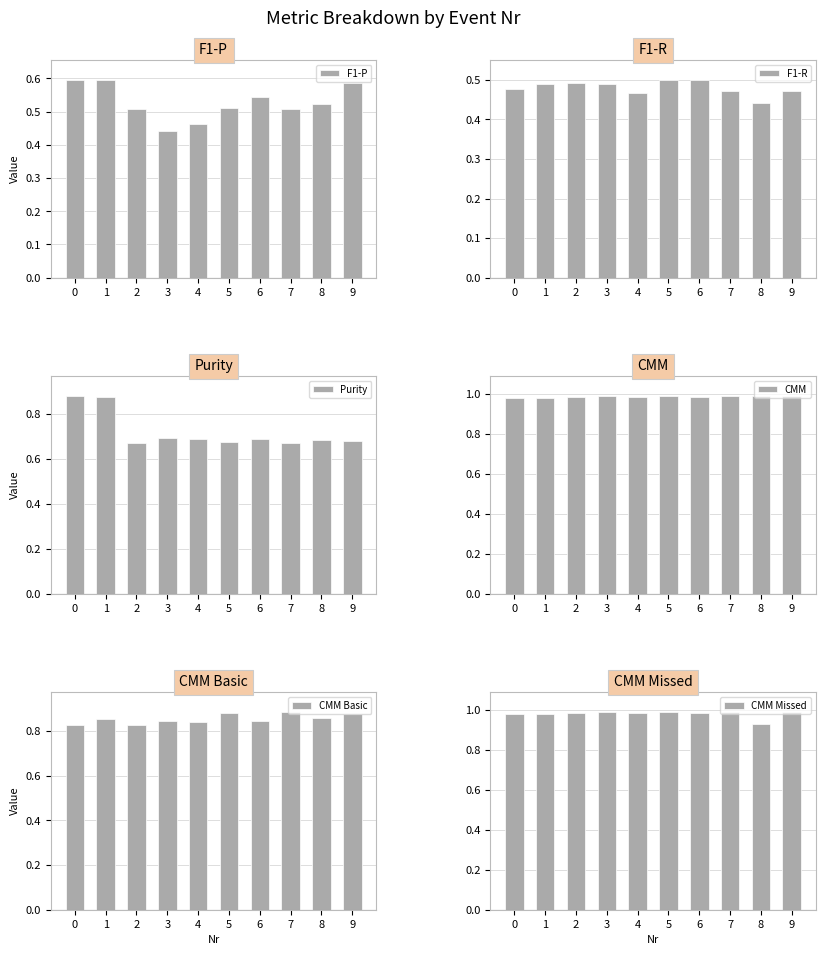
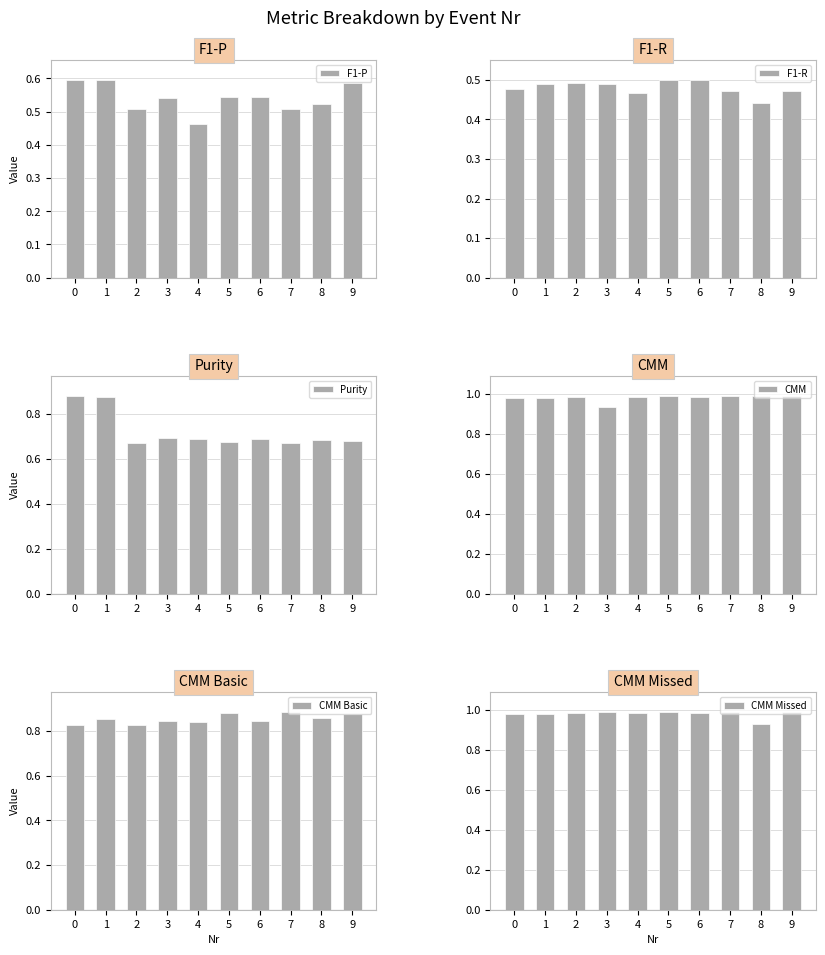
  {
    "F1-P": {
      "0": 0.60,
      "1": 0.60,
      "2": 0.51,
-     "3": 0.44,
+     "3": 0.54,
      "4": 0.46,
-     "5": 0.51,
+     "5": 0.54,
      "6": 0.54,
      "7": 0.51,
      "8": 0.52,
      "9": 0.59
    },
    "F1-R": {
      "0": 0.48,
      "1": 0.49,
      "2": 0.49,
      "3": 0.49,
      "4": 0.47,
      "5": 0.50,
      "6": 0.50,
      "7": 0.47,
      "8": 0.44,
      "9": 0.47
    },
    "Purity": {
      "0": 0.88,
      "1": 0.87,
      "2": 0.67,
      "3": 0.69,
      "4": 0.69,
      "5": 0.67,
      "6": 0.69,
      "7": 0.67,
      "8": 0.69,
      "9": 0.68
    },
    "CMM": {
      "0": 0.98,
      "1": 0.98,
      "2": 0.98,
-     "3": 0.99,
+     "3": 0.93,
      "4": 0.98,
      "5": 0.99,
      "6": 0.98,
      "7": 0.99
    },
    "CMM Basic": {
      "0": 0.83,
      "1": 0.85,
      "2": 0.83,
      "3": 0.85,
      "4": 0.84,
      "5": 0.88,
      "6": 0.84,
      "8": 0.86
    },
    "CMM Missed": {
      "0": 0.98,
      "1": 0.98,
      "2": 0.98,
      "3": 0.99,
      "4": 0.98,
      "5": 0.99,
      "6": 0.98,
      "8": 0.93
    }
  }
